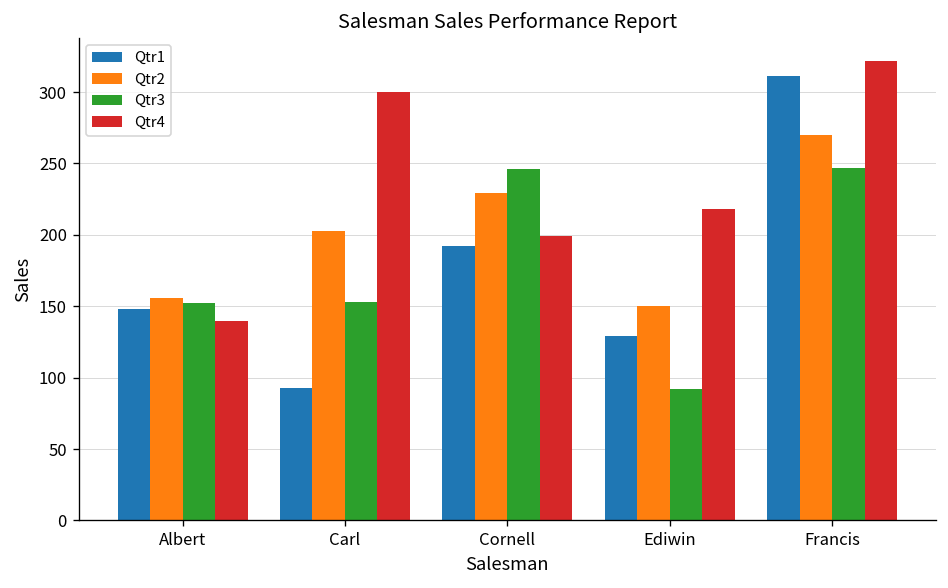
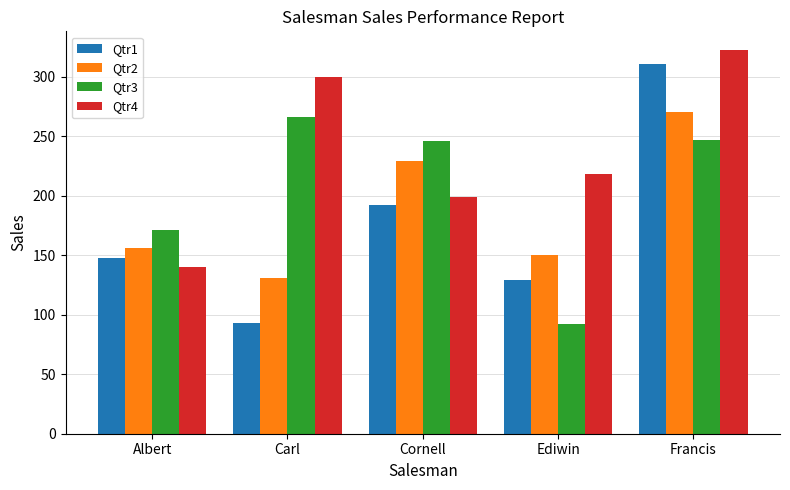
  {
    "Qtr1": {
      "Albert": 148,
      "Carl": 93,
      "Cornell": 192,
      "Ediwin": 129,
      "Francis": 311
    },
    "Qtr2": {
      "Albert": 156,
-     "Carl": 203,
+     "Carl": 131,
      "Cornell": 229,
      "Ediwin": 150,
      "Francis": 270
    },
    "Qtr3": {
-     "Albert": 152,
-     "Carl": 153,
+     "Albert": 171,
+     "Carl": 266,
      "Cornell": 246,
      "Ediwin": 92,
      "Francis": 247
    },
    "Qtr4": {
      "Albert": 140,
      "Carl": 300,
      "Cornell": 199,
      "Ediwin": 218,
      "Francis": 322
    }
  }
